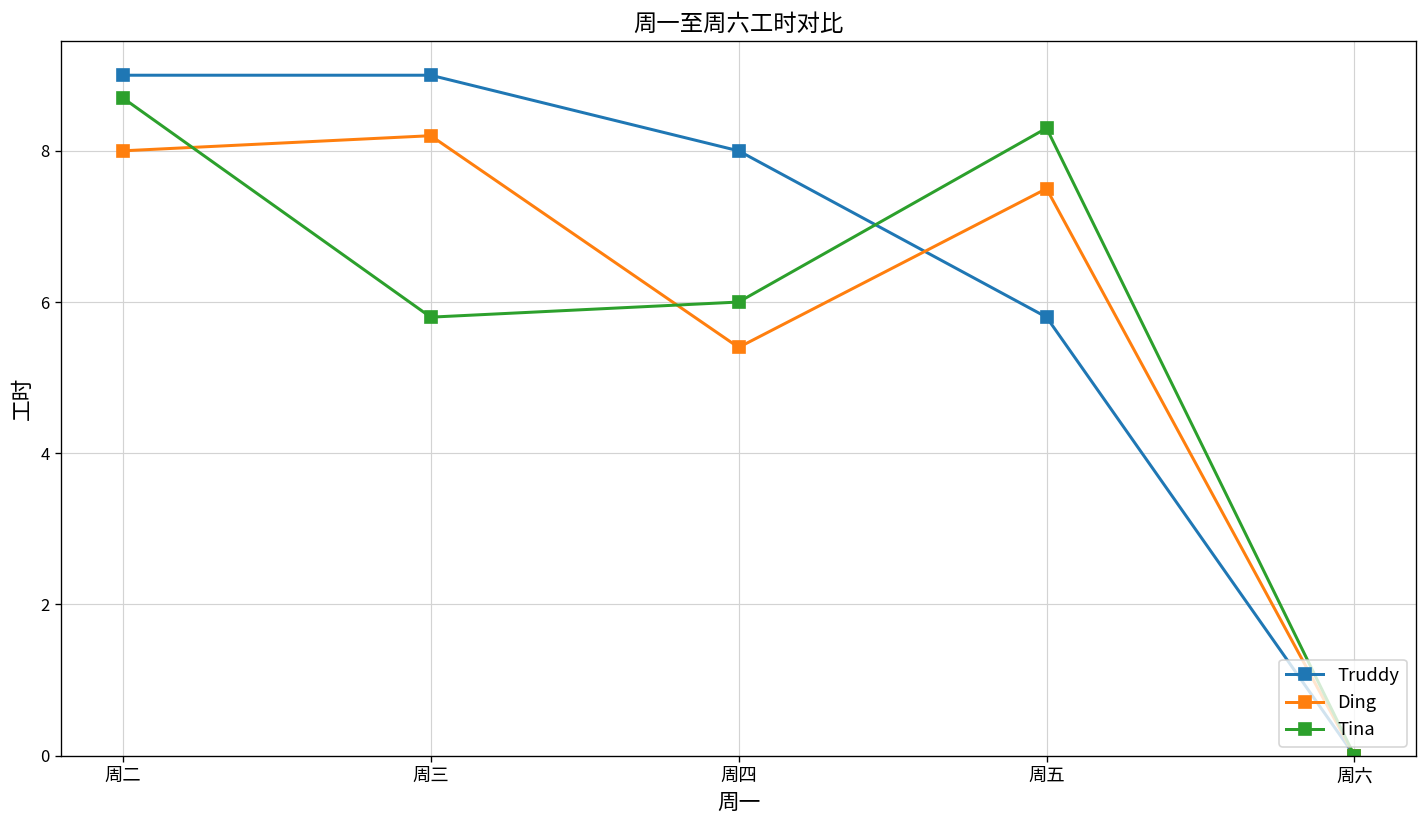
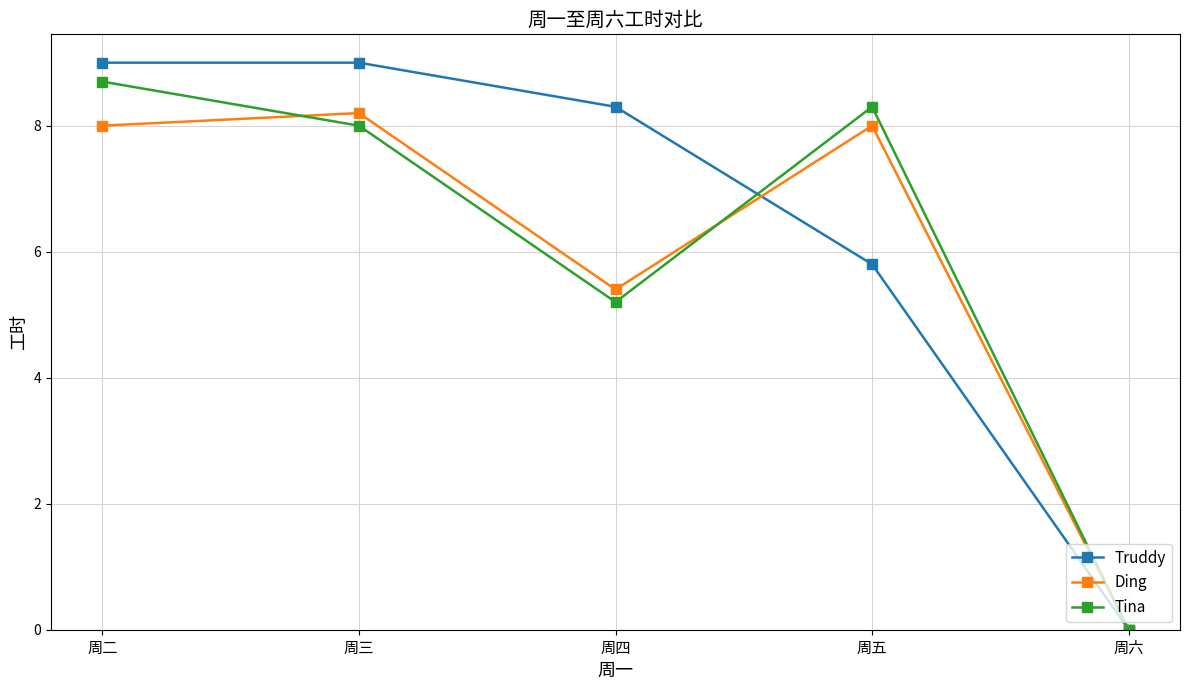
  {
    "Truddy": {
      "周二": 9.0,
      "周三": 9.0,
-     "周四": 8.0,
+     "周四": 8.3,
      "周五": 5.8
    },
    "Ding": {
      "周二": 8.0,
      "周三": 8.2,
      "周四": 5.4,
-     "周五": 7.5
+     "周五": 8.0
    },
    "Tina": {
      "周二": 8.7,
-     "周三": 5.8,
-     "周四": 6.0,
+     "周三": 8.0,
+     "周四": 5.2,
      "周五": 8.3
    }
  }
